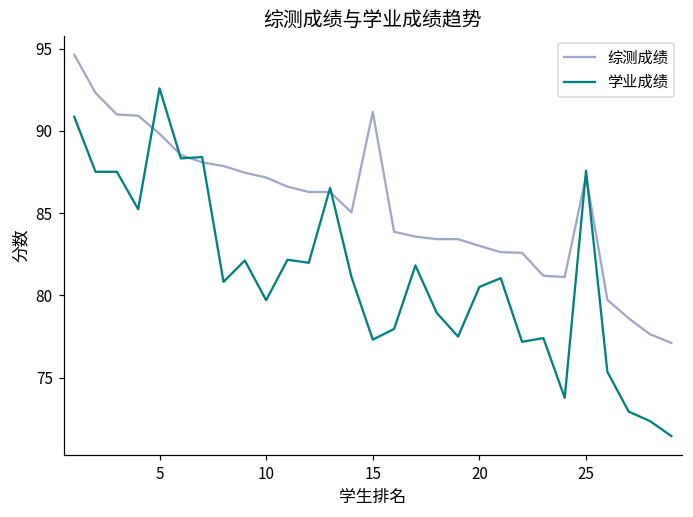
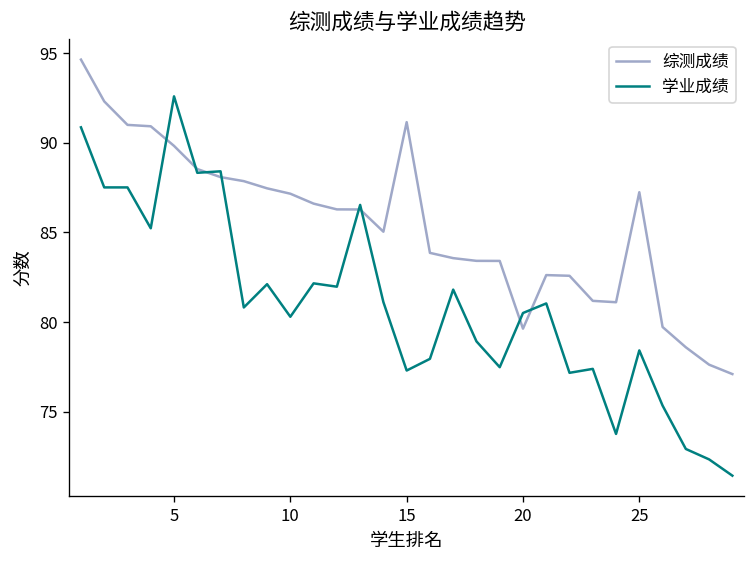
  {
    "综测成绩": {
      "5": 89.8,
      "10": 87.2,
      "15": 91.1,
-     "20": 83.0,
+     "20": 79.6,
      "25": 87.2
    },
    "学业成绩": {
      "5": 92.6,
-     "10": 79.7,
+     "10": 80.3,
      "15": 77.3,
      "20": 80.5,
-     "25": 87.6
+     "25": 78.4
    }
  }
